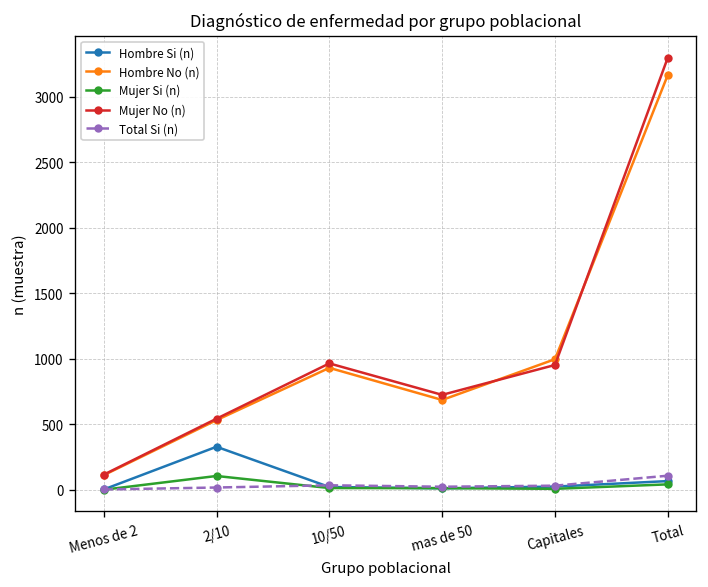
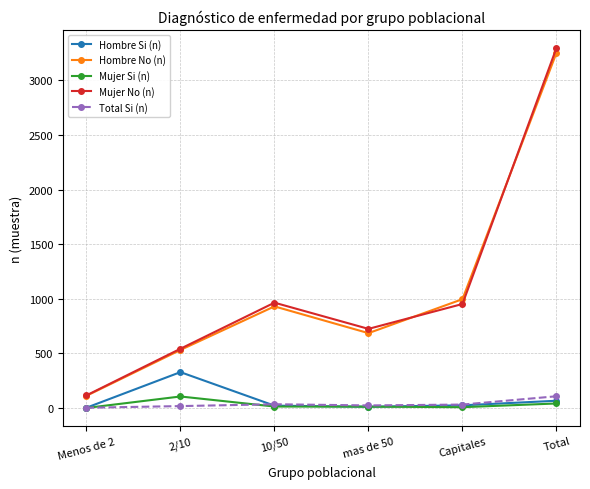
  {
    "Hombre Si (n)": {
      "2/10": 330,
      "Total": 70
    },
    "Hombre No (n)": {
      "10/50": 930,
      "mas de 50": 690,
      "Capitales": 1000,
-     "Total": 3170
+     "Total": 3250
    },
    "Mujer Si (n)": {
      "2/10": 110,
      "Total": 40
    },
    "Mujer No (n)": {
      "10/50": 960,
      "mas de 50": 720,
      "Capitales": 950,
      "Total": 3300
    },
    "Total Si (n)": {
      "2/10": 20,
      "Total": 110
    }
  }
